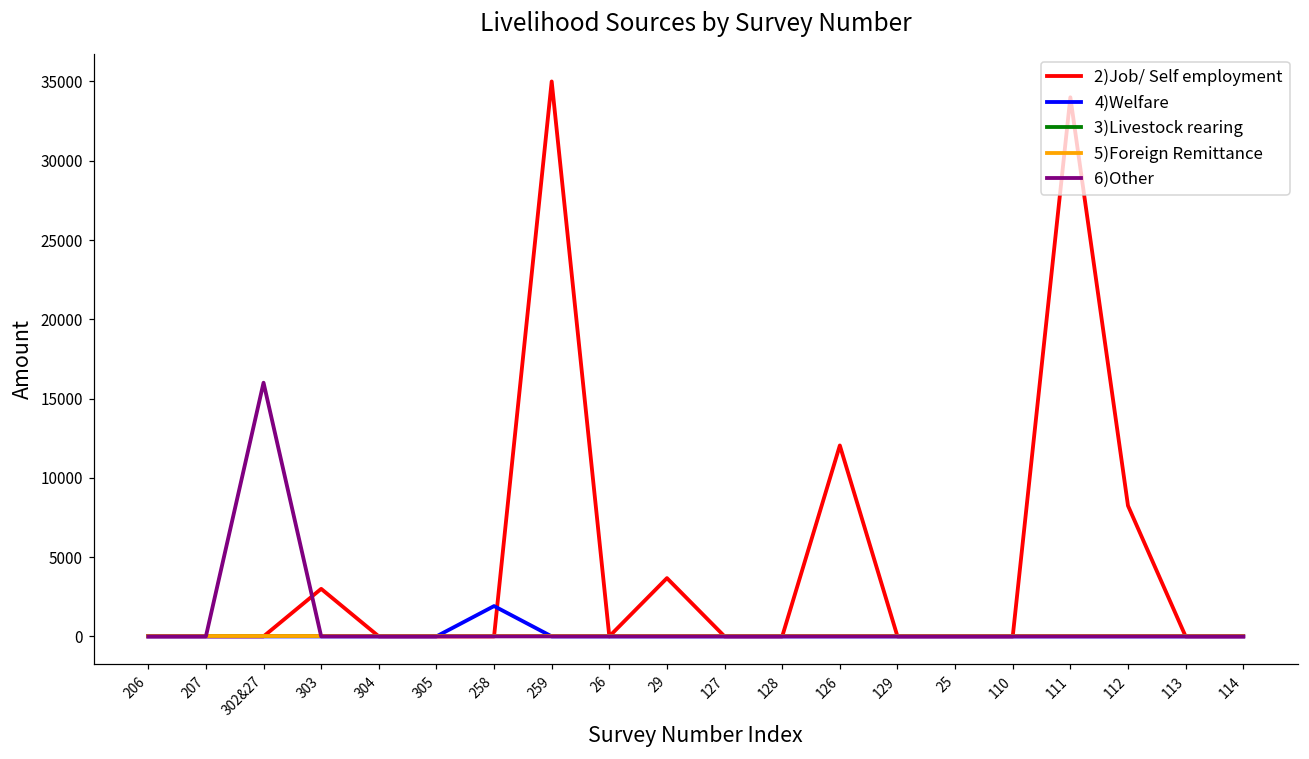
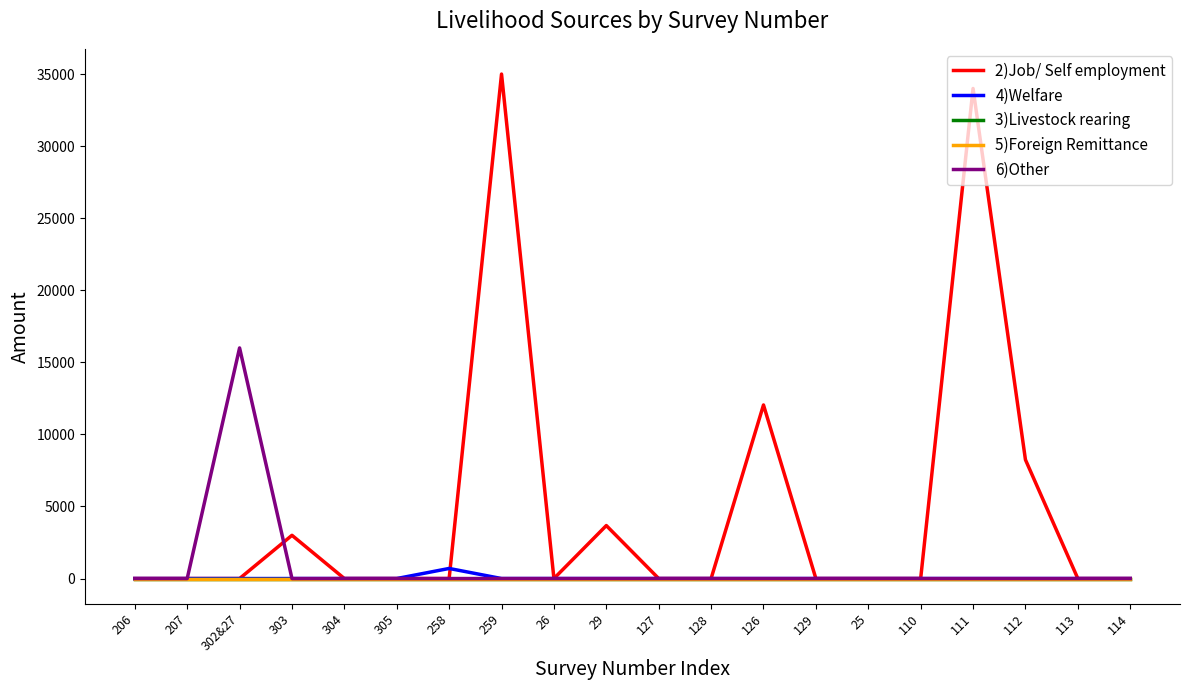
  {
    "2)Job/ Self employment": {
      "303": 3000,
      "259": 35000,
      "29": 3700,
      "126": 12000,
      "112": 8200
    },
    "4)Welfare": {
-     "258": 1900
+     "258": 700
    },
    "6)Other": {
      "302&27": 16000
    }
  }
